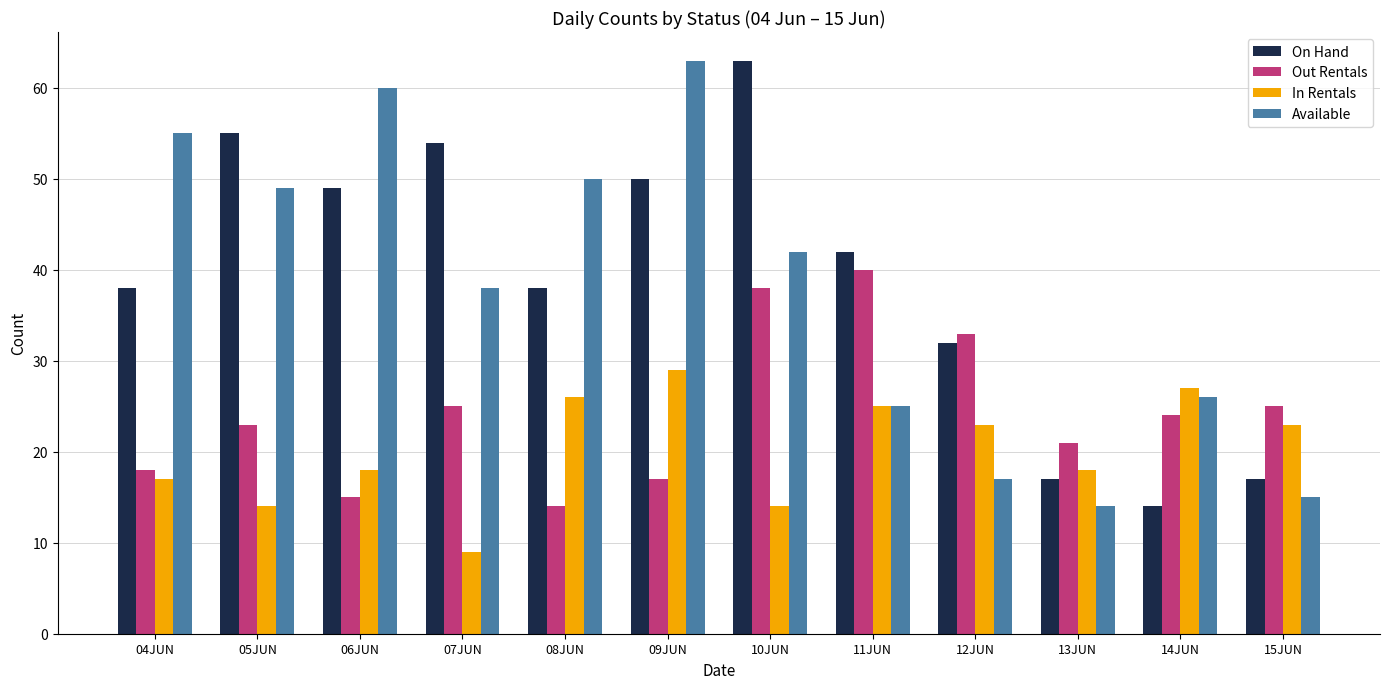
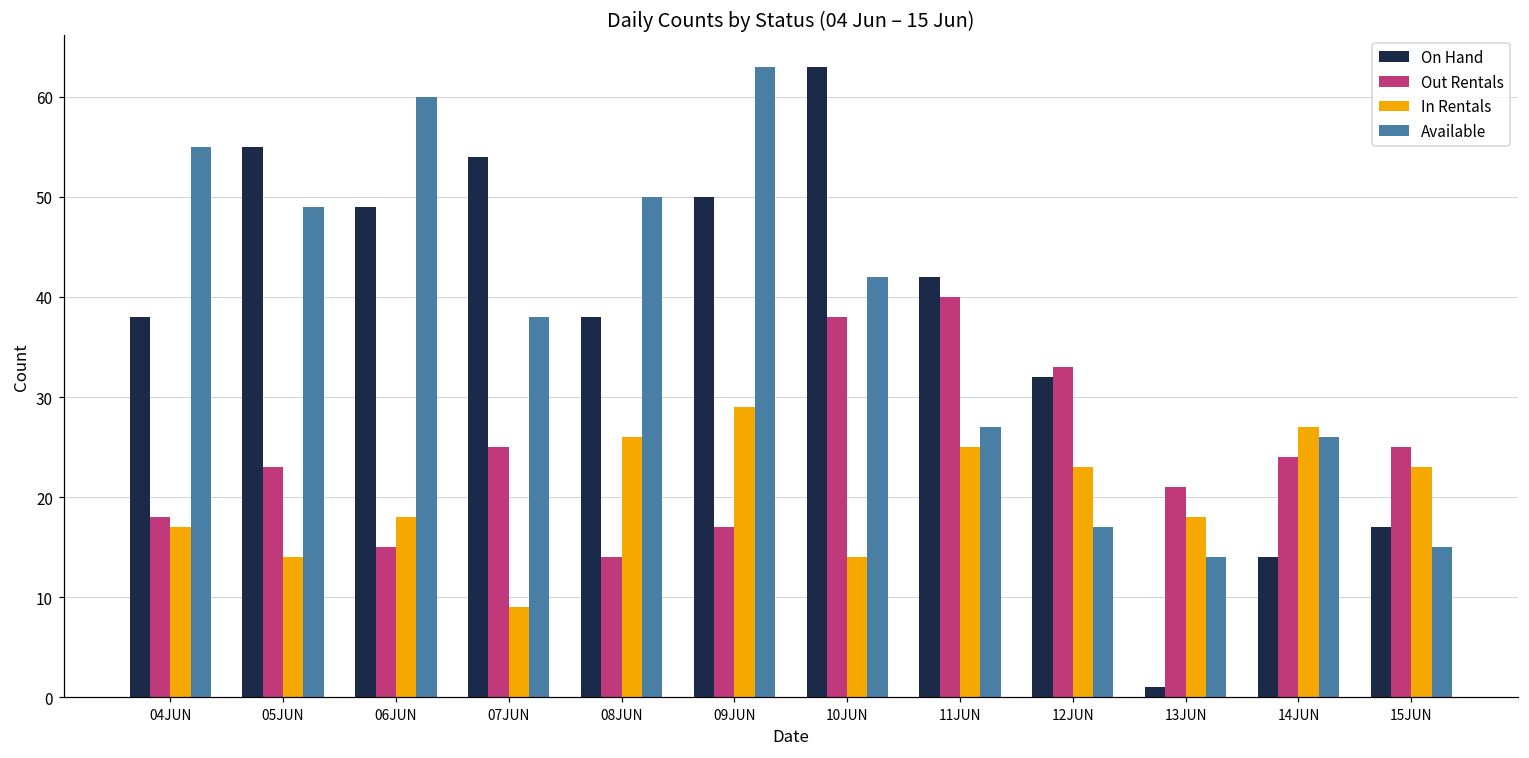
  {
    "On Hand": {
      "04JUN": 38,
      "05JUN": 55,
      "06JUN": 49,
      "07JUN": 54,
      "08JUN": 38,
      "09JUN": 50,
      "10JUN": 63,
      "11JUN": 42,
      "12JUN": 32,
-     "13JUN": 17,
+     "13JUN": 1,
      "14JUN": 14,
      "15JUN": 17
    },
    "Out Rentals": {
      "04JUN": 18,
      "05JUN": 23,
      "06JUN": 15,
      "07JUN": 25,
      "08JUN": 14,
      "09JUN": 17,
      "10JUN": 38,
      "11JUN": 40,
      "12JUN": 33,
      "13JUN": 21,
      "14JUN": 24,
      "15JUN": 25
    },
    "In Rentals": {
      "04JUN": 17,
      "05JUN": 14,
      "06JUN": 18,
      "07JUN": 9,
      "08JUN": 26,
      "09JUN": 29,
      "10JUN": 14,
      "11JUN": 25,
      "12JUN": 23,
      "13JUN": 18,
      "14JUN": 27,
      "15JUN": 23
    },
    "Available": {
      "04JUN": 55,
      "05JUN": 49,
      "06JUN": 60,
      "07JUN": 38,
      "08JUN": 50,
      "09JUN": 63,
      "10JUN": 42,
-     "11JUN": 25,
+     "11JUN": 27,
      "12JUN": 17,
      "13JUN": 14,
      "14JUN": 26,
      "15JUN": 15
    }
  }
